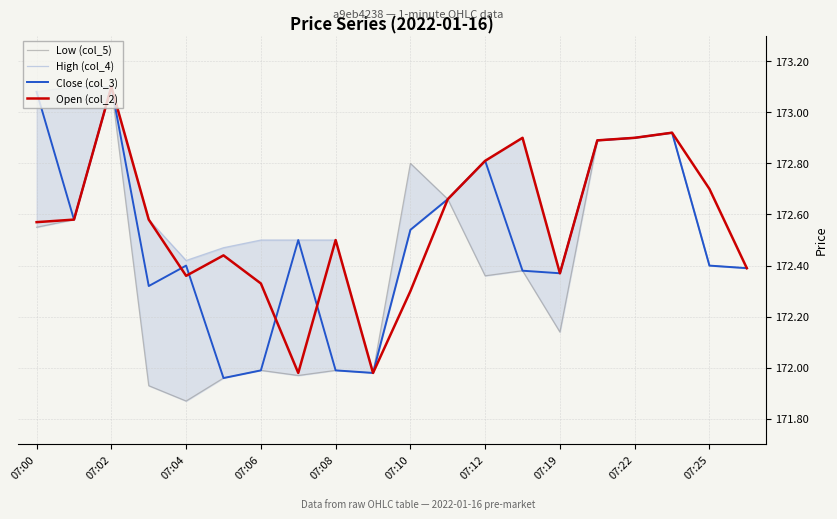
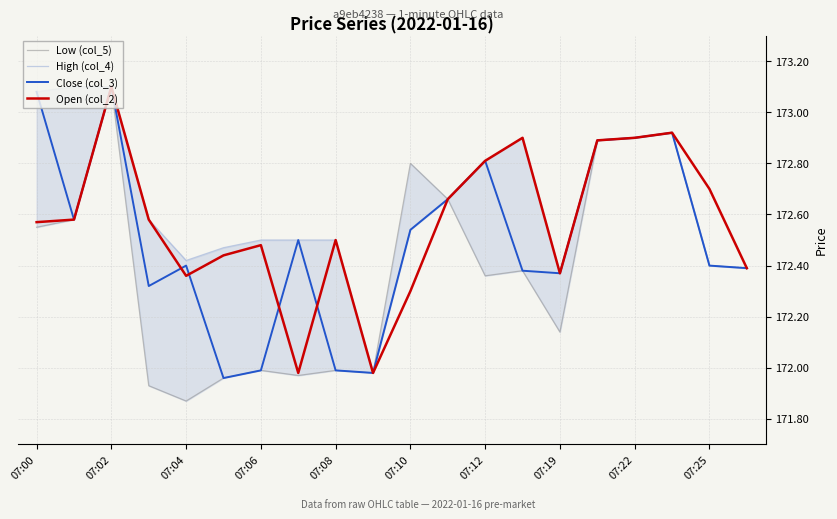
  {
    "Low (col_5)": {
      "07:00": 172.55,
      "07:04": 171.87,
      "07:12": 172.36,
      "07:19": 172.14
    },
    "Close (col_3)": {
      "07:04": 172.40
    },
    "Open (col_2)": {
      "07:00": 172.57,
      "07:04": 172.36,
-     "07:06": 172.33,
+     "07:06": 172.48,
      "07:10": 172.30,
      "07:25": 172.70
    }
  }
